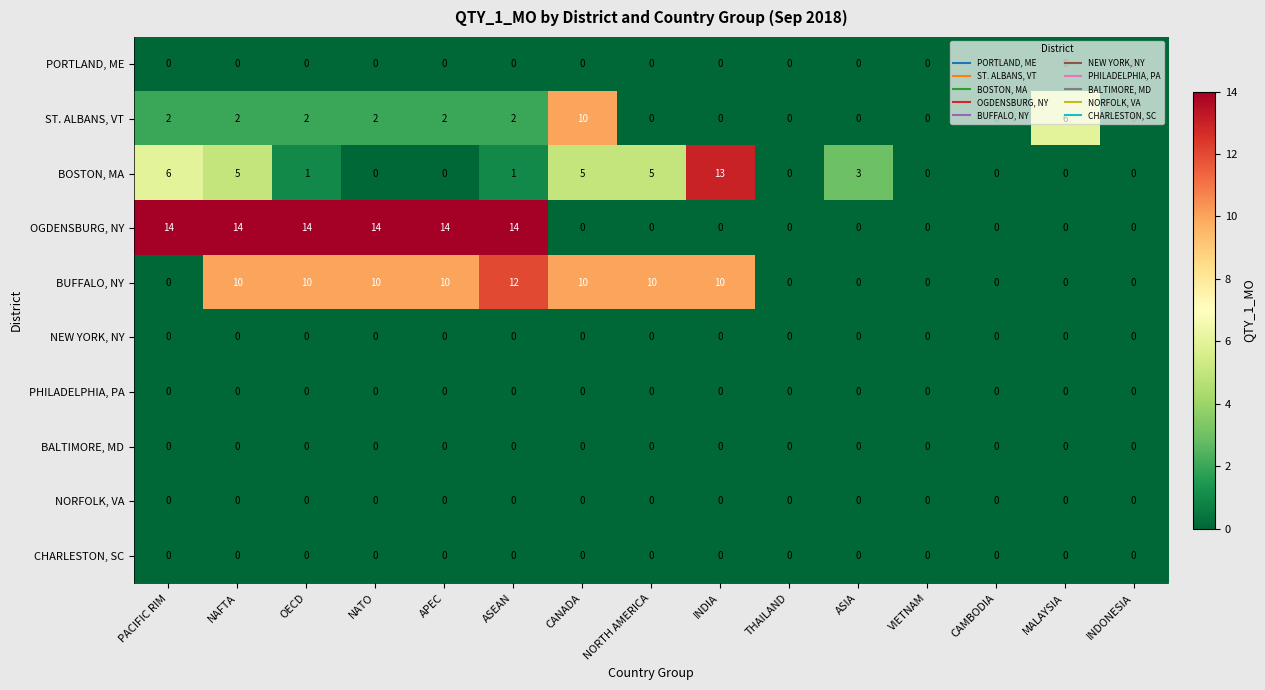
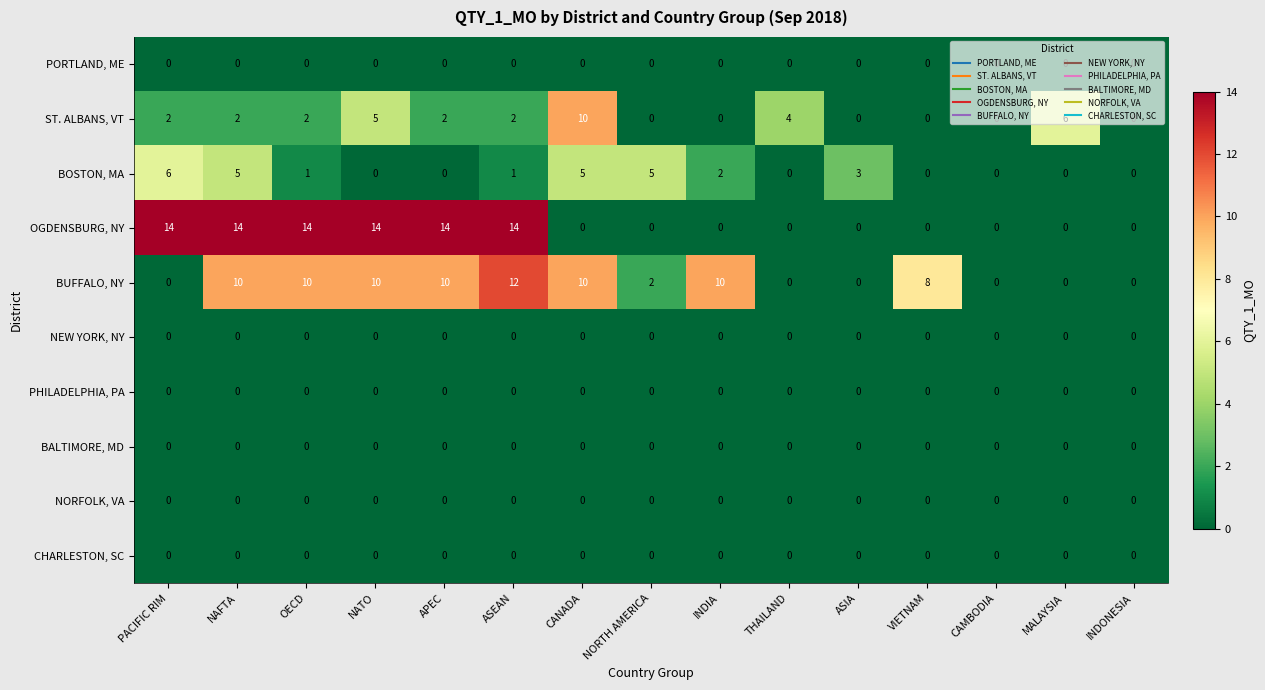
  {
    "PORTLAND, ME": {
      "PACIFIC RIM": 0,
      "NAFTA": 0,
      "OECD": 0,
      "NATO": 0,
      "APEC": 0,
      "ASEAN": 0,
      "CANADA": 0,
      "NORTH AMERICA": 0,
      "INDIA": 0,
      "THAILAND": 0,
      "ASIA": 0,
      "VIETNAM": 0
    },
    "ST. ALBANS, VT": {
      "PACIFIC RIM": 2,
      "NAFTA": 2,
      "OECD": 2,
-     "NATO": 2,
+     "NATO": 5,
      "APEC": 2,
      "ASEAN": 2,
      "CANADA": 10,
      "NORTH AMERICA": 0,
      "INDIA": 0,
-     "THAILAND": 0,
+     "THAILAND": 4,
      "ASIA": 0,
      "VIETNAM": 0
    },
    "BOSTON, MA": {
      "PACIFIC RIM": 6,
      "NAFTA": 5,
      "OECD": 1,
      "NATO": 0,
      "APEC": 0,
      "ASEAN": 1,
      "CANADA": 5,
      "NORTH AMERICA": 5,
-     "INDIA": 13,
+     "INDIA": 2,
      "THAILAND": 0,
      "ASIA": 3,
      "VIETNAM": 0,
      "CAMBODIA": 0,
      "MALAYSIA": 0,
      "INDONESIA": 0
    },
    "OGDENSBURG, NY": {
      "PACIFIC RIM": 14,
      "NAFTA": 14,
      "OECD": 14,
      "NATO": 14,
      "APEC": 14,
      "ASEAN": 14,
      "CANADA": 0,
      "NORTH AMERICA": 0,
      "INDIA": 0,
      "THAILAND": 0,
      "ASIA": 0,
      "VIETNAM": 0,
      "CAMBODIA": 0,
      "MALAYSIA": 0,
      "INDONESIA": 0
    },
    "BUFFALO, NY": {
      "PACIFIC RIM": 0,
      "NAFTA": 10,
      "OECD": 10,
      "NATO": 10,
      "APEC": 10,
      "ASEAN": 12,
      "CANADA": 10,
-     "NORTH AMERICA": 10,
+     "NORTH AMERICA": 2,
      "INDIA": 10,
      "THAILAND": 0,
      "ASIA": 0,
-     "VIETNAM": 0,
+     "VIETNAM": 8,
      "CAMBODIA": 0,
      "MALAYSIA": 0,
      "INDONESIA": 0
    },
    "NEW YORK, NY": {
      "PACIFIC RIM": 0,
      "NAFTA": 0,
      "OECD": 0,
      "NATO": 0,
      "APEC": 0,
      "ASEAN": 0,
      "CANADA": 0,
      "NORTH AMERICA": 0,
      "INDIA": 0,
      "THAILAND": 0,
      "ASIA": 0,
      "VIETNAM": 0,
      "CAMBODIA": 0,
      "MALAYSIA": 0,
      "INDONESIA": 0
    },
    "PHILADELPHIA, PA": {
      "PACIFIC RIM": 0,
      "NAFTA": 0,
      "OECD": 0,
      "NATO": 0,
      "APEC": 0,
      "ASEAN": 0,
      "CANADA": 0,
      "NORTH AMERICA": 0,
      "INDIA": 0,
      "THAILAND": 0,
      "ASIA": 0,
      "VIETNAM": 0,
      "CAMBODIA": 0,
      "MALAYSIA": 0,
      "INDONESIA": 0
    },
    "BALTIMORE, MD": {
      "PACIFIC RIM": 0,
      "NAFTA": 0,
      "OECD": 0,
      "NATO": 0,
      "APEC": 0,
      "ASEAN": 0,
      "CANADA": 0,
      "NORTH AMERICA": 0,
      "INDIA": 0,
      "THAILAND": 0,
      "ASIA": 0,
      "VIETNAM": 0,
      "CAMBODIA": 0,
      "MALAYSIA": 0,
      "INDONESIA": 0
    },
    "NORFOLK, VA": {
      "PACIFIC RIM": 0,
      "NAFTA": 0,
      "OECD": 0,
      "NATO": 0,
      "APEC": 0,
      "ASEAN": 0,
      "CANADA": 0,
      "NORTH AMERICA": 0,
      "INDIA": 0,
      "THAILAND": 0,
      "ASIA": 0,
      "VIETNAM": 0,
      "CAMBODIA": 0,
      "MALAYSIA": 0,
      "INDONESIA": 0
    },
    "CHARLESTON, SC": {
      "PACIFIC RIM": 0,
      "NAFTA": 0,
      "OECD": 0,
      "NATO": 0,
      "APEC": 0,
      "ASEAN": 0,
      "CANADA": 0,
      "NORTH AMERICA": 0,
      "INDIA": 0,
      "THAILAND": 0,
      "ASIA": 0,
      "VIETNAM": 0,
      "CAMBODIA": 0,
      "MALAYSIA": 0,
      "INDONESIA": 0
    }
  }
